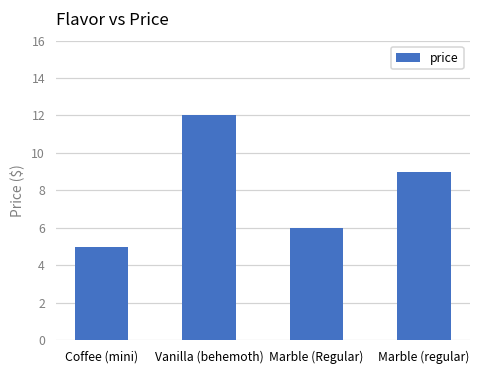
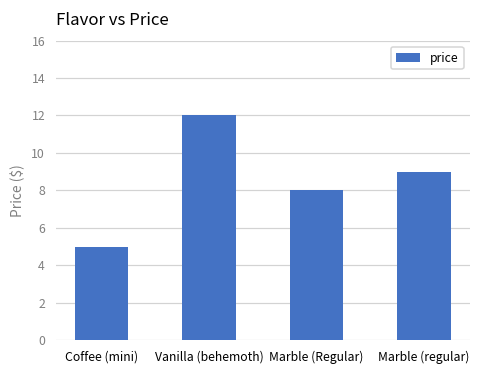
  {
    "Coffee (mini)": 5,
    "Vanilla (behemoth)": 12,
-   "Marble (Regular)": 6,
+   "Marble (Regular)": 8,
    "Marble (regular)": 9
  }
